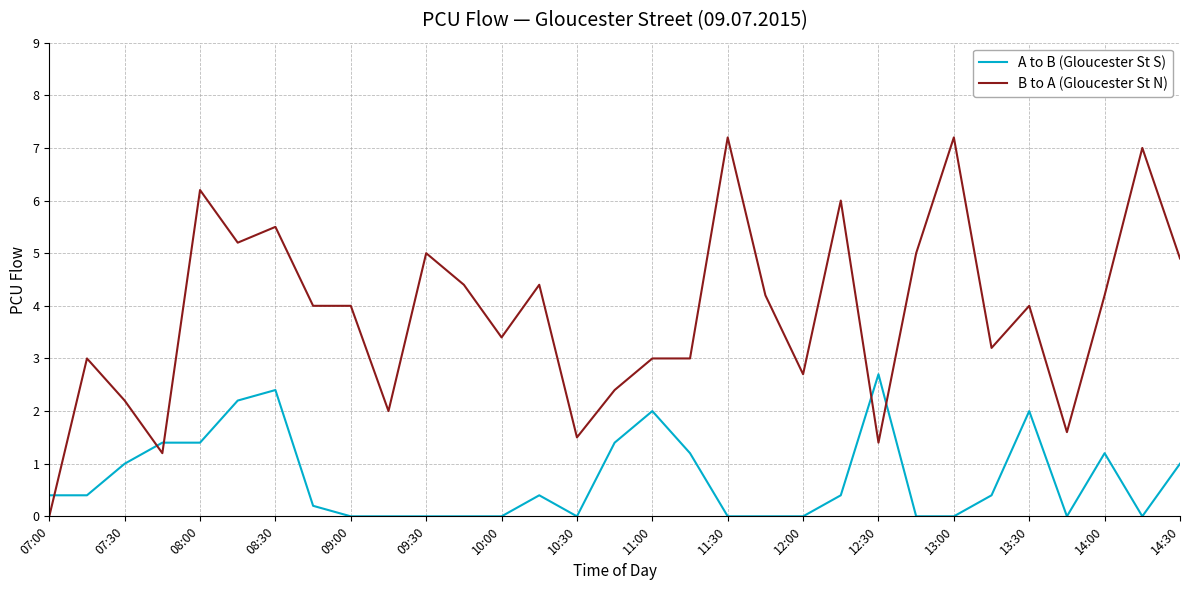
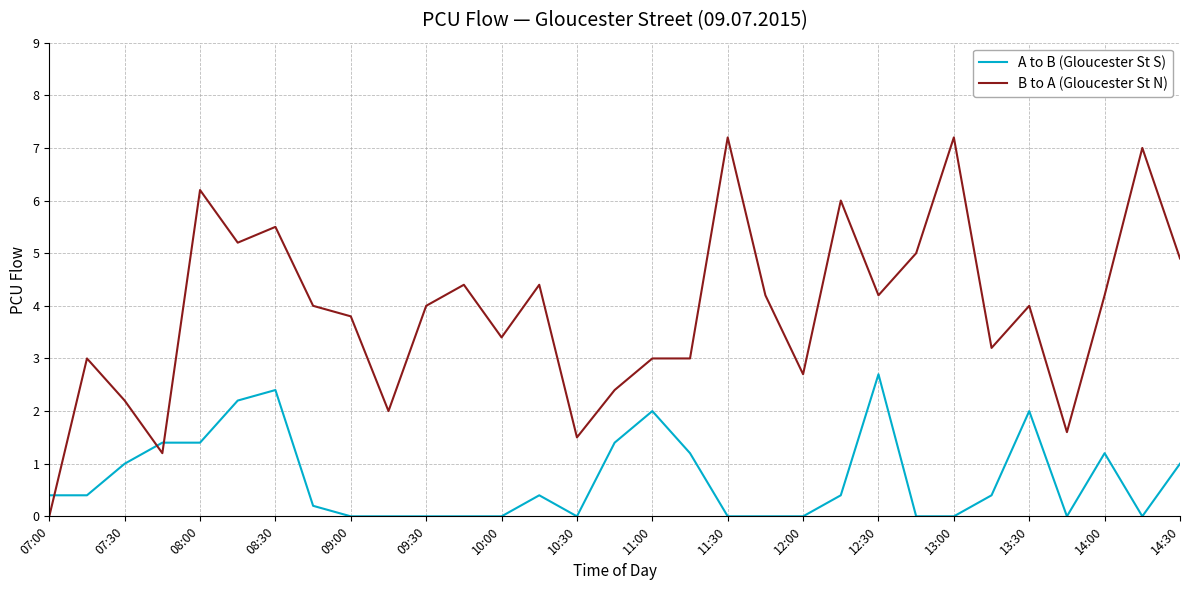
  {
    "A to B (Gloucester St S)": {
      "07:00": 0.4,
      "07:30": 1.0,
      "08:00": 1.4,
      "08:30": 2.4,
      "09:00": 0.0,
      "09:30": 0.0,
      "10:00": 0.0,
      "10:30": 0.0,
      "11:00": 2.0,
      "11:30": 0.0,
      "12:00": 0.0,
      "12:30": 2.7,
      "13:00": 0.0,
      "13:30": 2.0,
      "14:00": 1.2,
      "14:30": 1.0
    },
    "B to A (Gloucester St N)": {
      "07:00": 0.0,
      "07:30": 2.2,
      "08:00": 6.2,
      "08:30": 5.5,
-     "09:00": 4.0,
-     "09:30": 5,
+     "09:00": 3.8,
+     "09:30": 4,
      "10:00": 3.4,
      "10:30": 1.5,
      "11:00": 3.0,
      "11:30": 7.2,
      "12:00": 2.7,
-     "12:30": 1.4,
+     "12:30": 4.2,
      "13:00": 7.2,
      "13:30": 4.0,
      "14:00": 4.2,
      "14:30": 4.9
    }
  }
